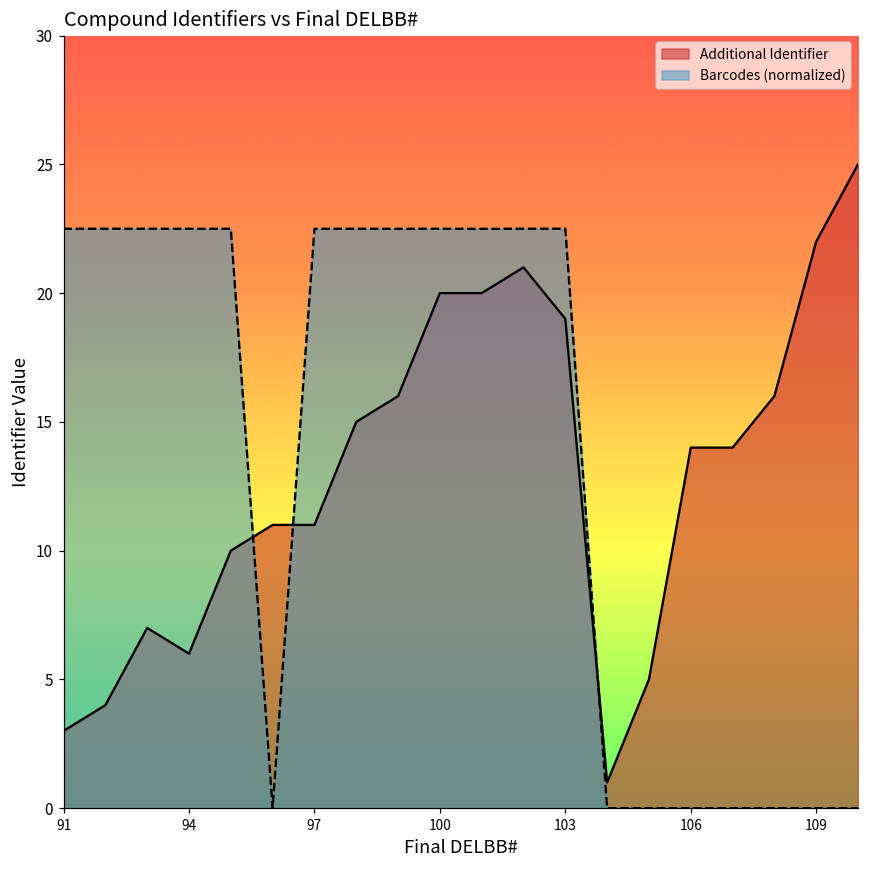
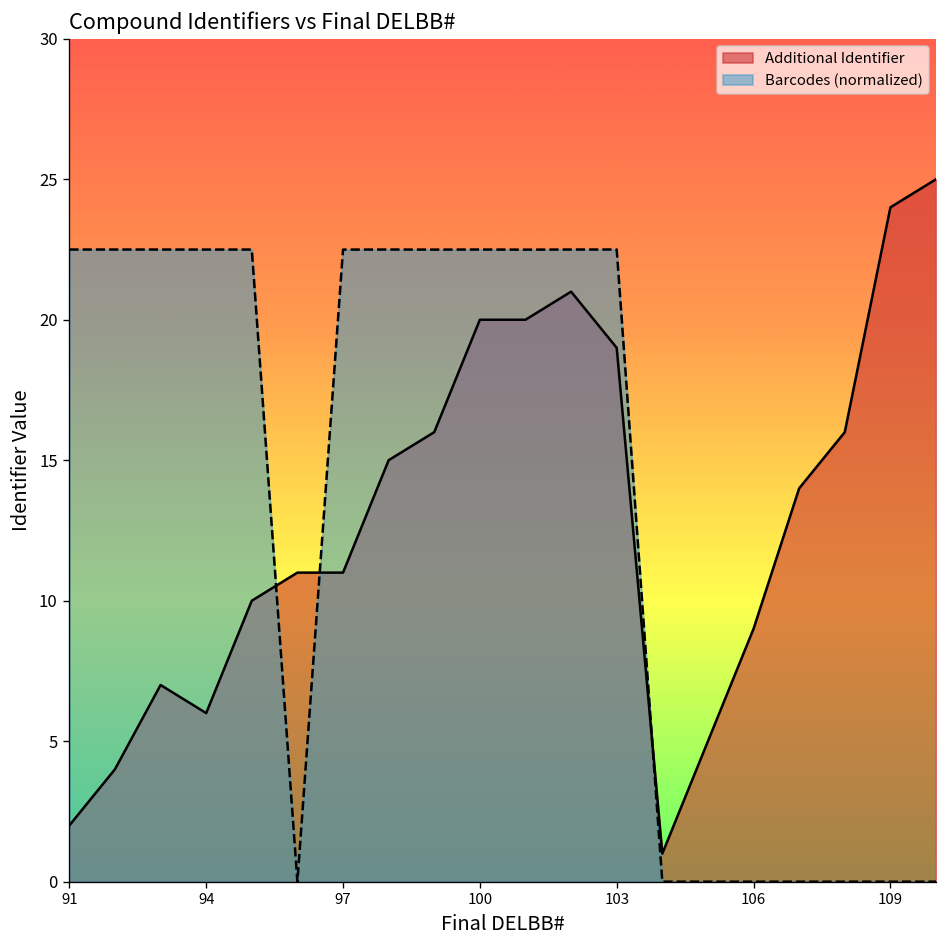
  {
    "Additional Identifier": {
-     "91": 3,
+     "91": 2,
      "94": 6,
      "97": 11,
      "100": 20,
      "103": 19,
-     "106": 14,
-     "109": 22
+     "106": 9,
+     "109": 24
    },
    "Barcodes (normalized)": {
      "91": 22.5,
      "94": 22.5,
      "97": 22.5,
      "100": 22.5,
      "103": 22.5,
      "106": 0,
      "109": 0
    }
  }
